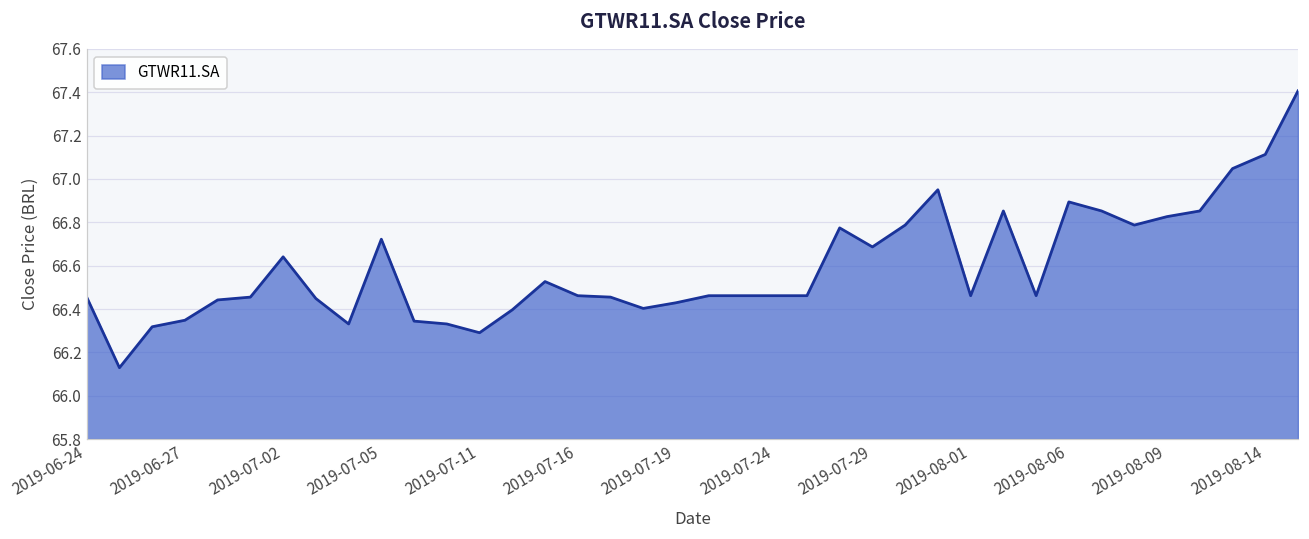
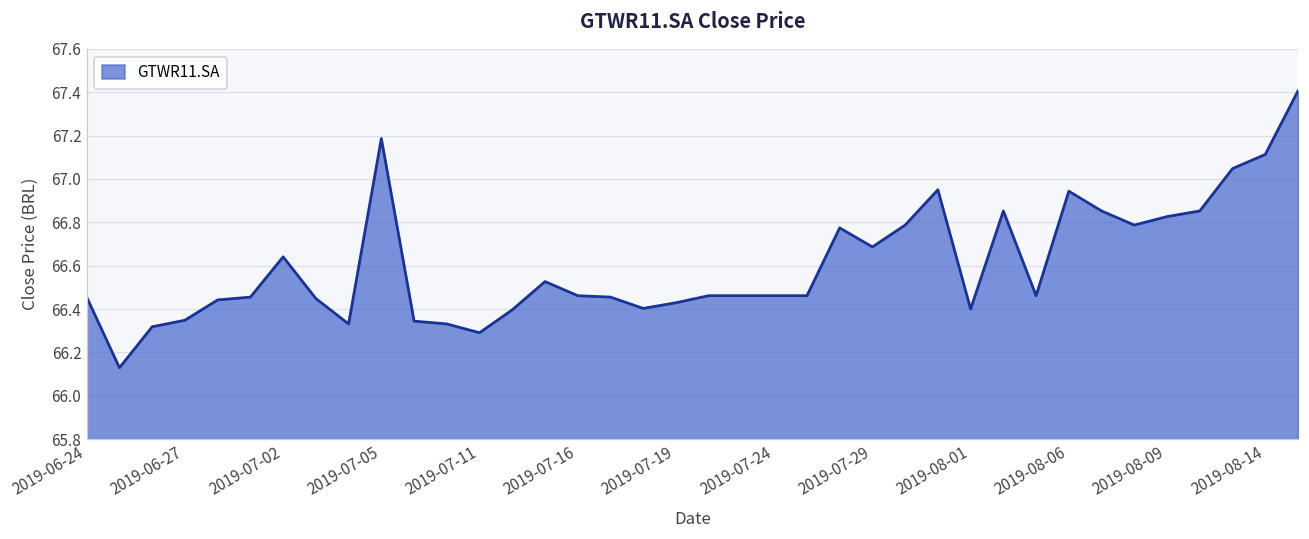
  {
    "2019-06-24": 66.45,
    "2019-06-27": 66.35,
    "2019-07-02": 66.64,
-   "2019-07-05": 66.72,
+   "2019-07-05": 67.19,
    "2019-07-11": 66.29,
    "2019-07-16": 66.46,
    "2019-07-19": 66.43,
    "2019-07-24": 66.46,
    "2019-07-29": 66.69,
-   "2019-08-01": 66.46,
-   "2019-08-06": 66.89,
+   "2019-08-01": 66.40,
+   "2019-08-06": 66.94,
    "2019-08-09": 66.83,
    "2019-08-14": 67.11
  }
